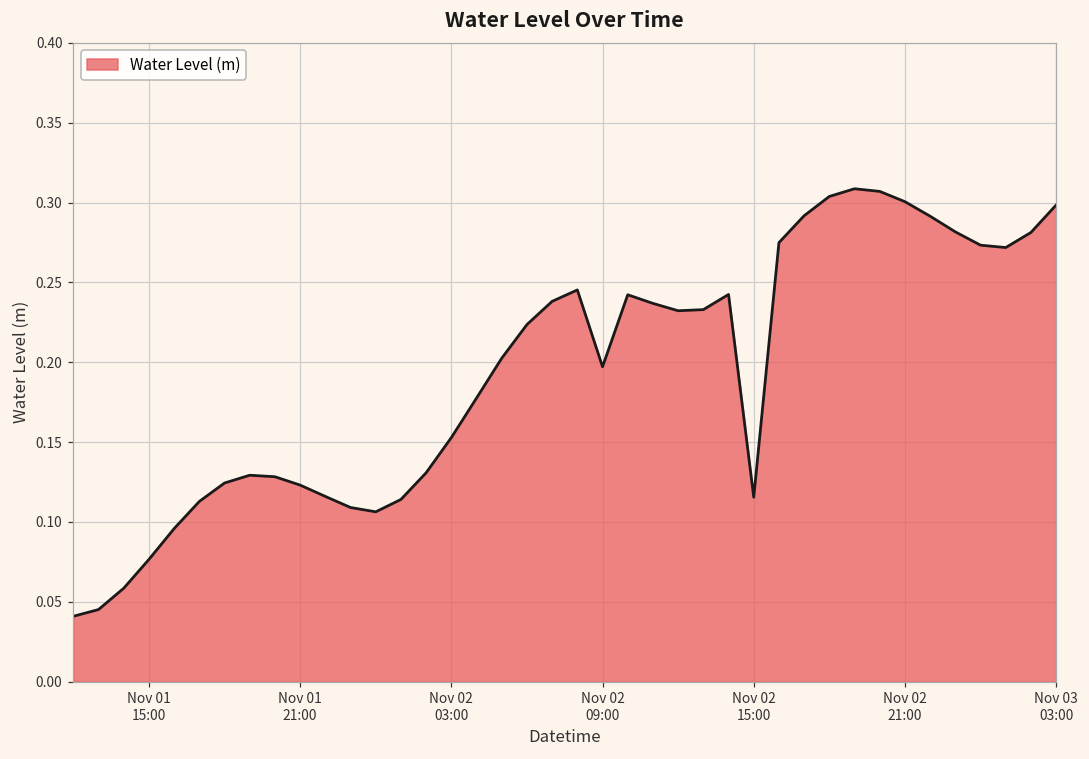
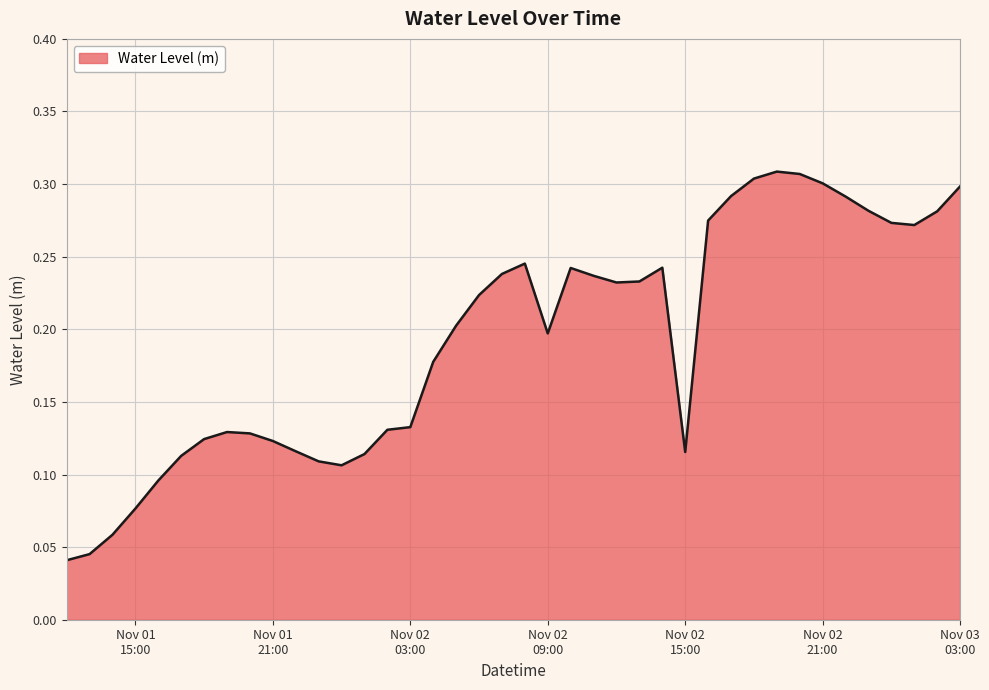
  {
    "Nov 01 15:00": 0.077,
    "Nov 01 21:00": 0.123,
-   "Nov 02 03:00": 0.153,
+   "Nov 02 03:00": 0.133,
    "Nov 02 09:00": 0.197,
    "Nov 02 15:00": 0.116,
    "Nov 02 21:00": 0.301,
    "Nov 03 03:00": 0.298
  }
